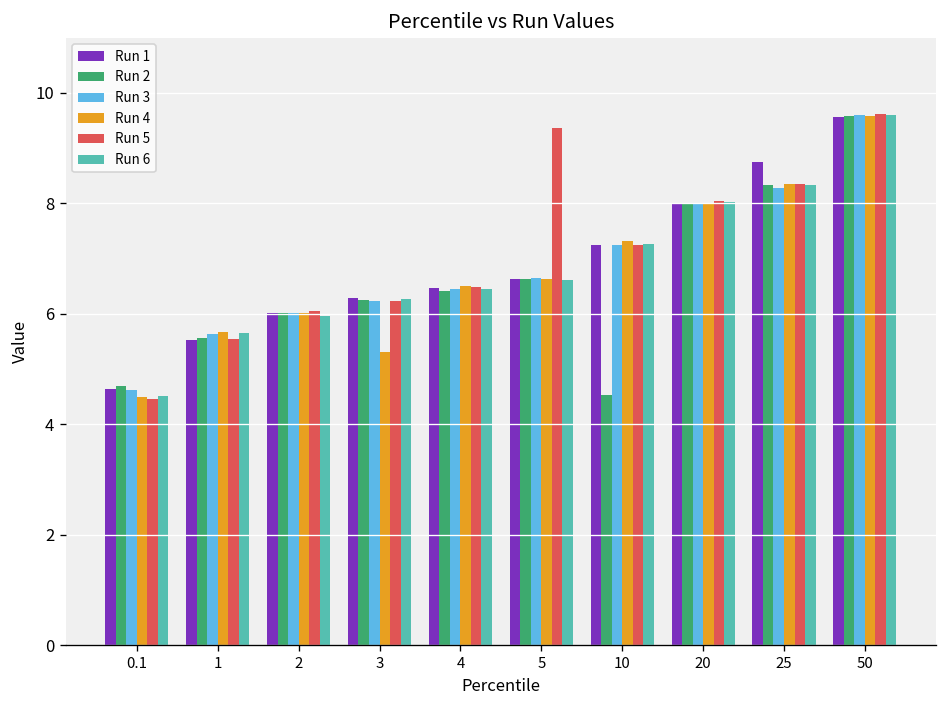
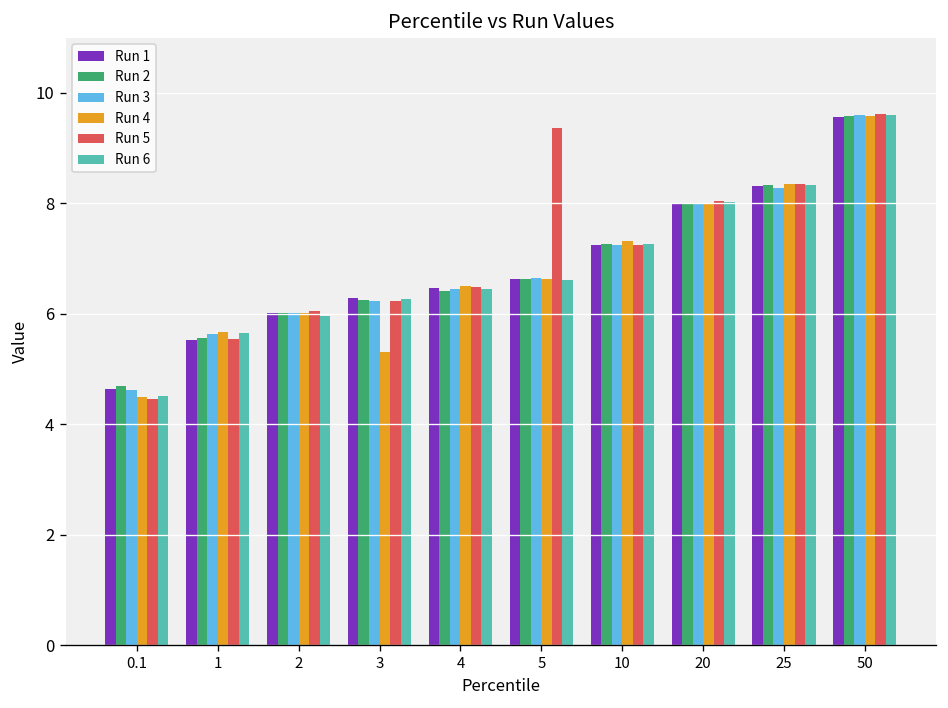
  {
    "Run 1": {
      "0.1": 4.6,
      "1": 5.5,
      "2": 6.0,
      "3": 6.3,
      "4": 6.5,
      "5": 6.6,
      "10": 7.2,
      "20": 8.0,
-     "25": 8.8,
+     "25": 8.3,
      "50": 9.6
    },
    "Run 2": {
      "0.1": 4.7,
      "1": 5.6,
      "2": 6.0,
      "3": 6.2,
      "4": 6.4,
      "5": 6.6,
-     "10": 4.5,
+     "10": 7.3,
      "20": 8.0,
      "25": 8.3,
      "50": 9.6
    },
    "Run 4": {
      "0.1": 4.5,
      "1": 5.7,
      "2": 6.0,
      "3": 5.3,
      "4": 6.5,
      "5": 6.6,
      "10": 7.3,
      "20": 8.0,
      "25": 8.3,
      "50": 9.6
    },
    "Run 5": {
      "0.1": 4.5,
      "1": 5.5,
      "2": 6.0,
      "3": 6.2,
      "4": 6.5,
      "5": 9.4,
      "10": 7.2,
      "20": 8.0,
      "25": 8.4,
      "50": 9.6
    }
  }
